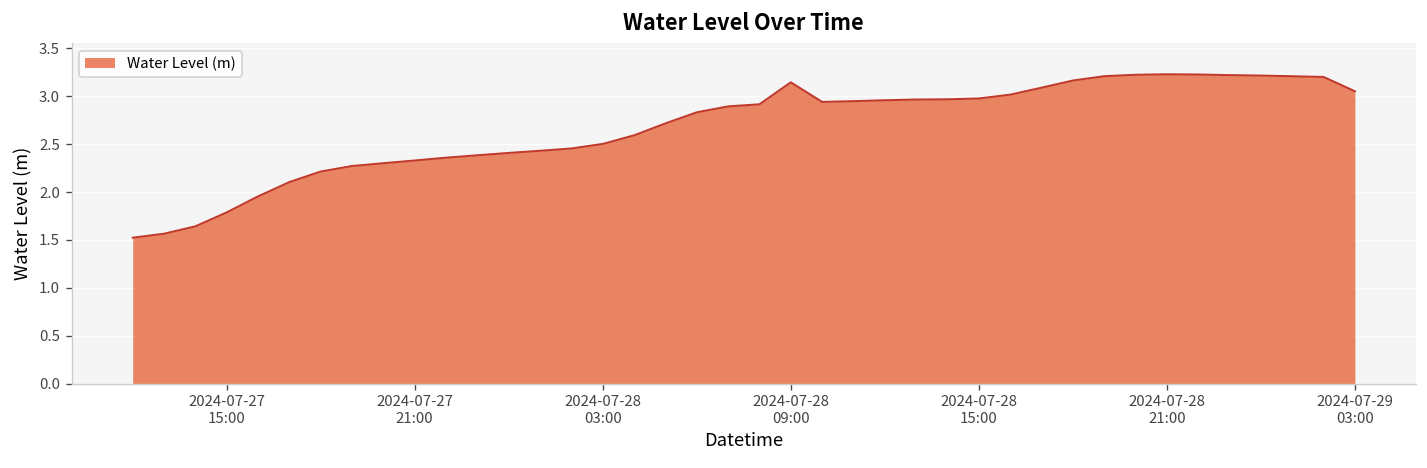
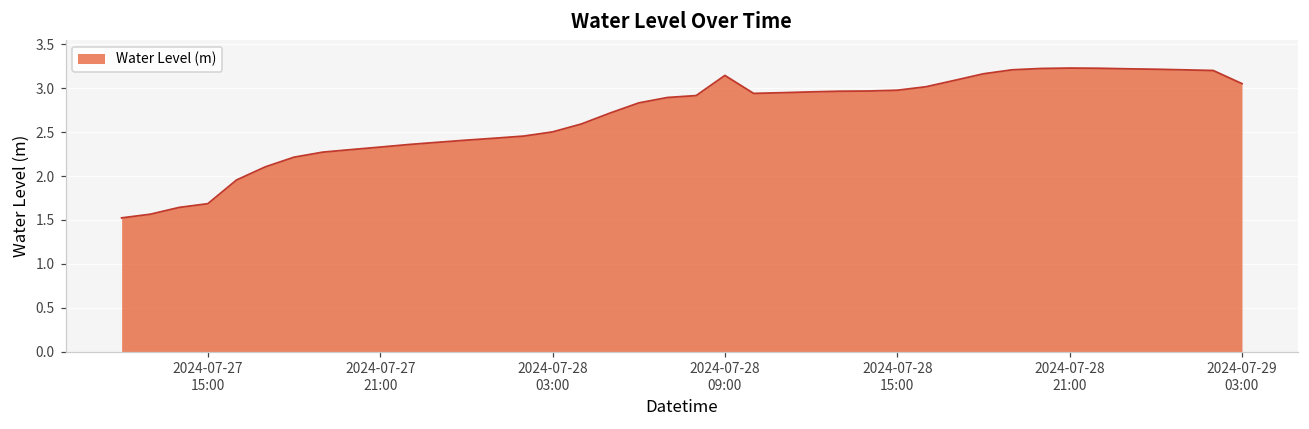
  {
-   "2024-07-27 15:00": 1.8,
+   "2024-07-27 15:00": 1.7,
    "2024-07-27 21:00": 2.3,
    "2024-07-28 03:00": 2.5,
    "2024-07-28 09:00": 3.1,
    "2024-07-28 15:00": 3.0,
    "2024-07-28 21:00": 3.2,
    "2024-07-29 03:00": 3.1
  }
